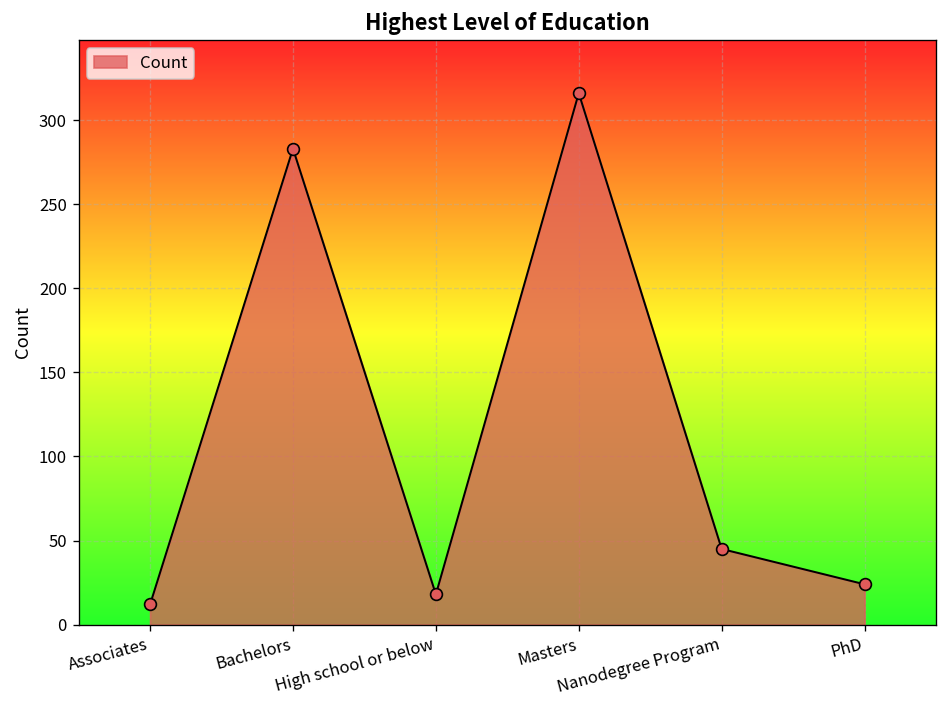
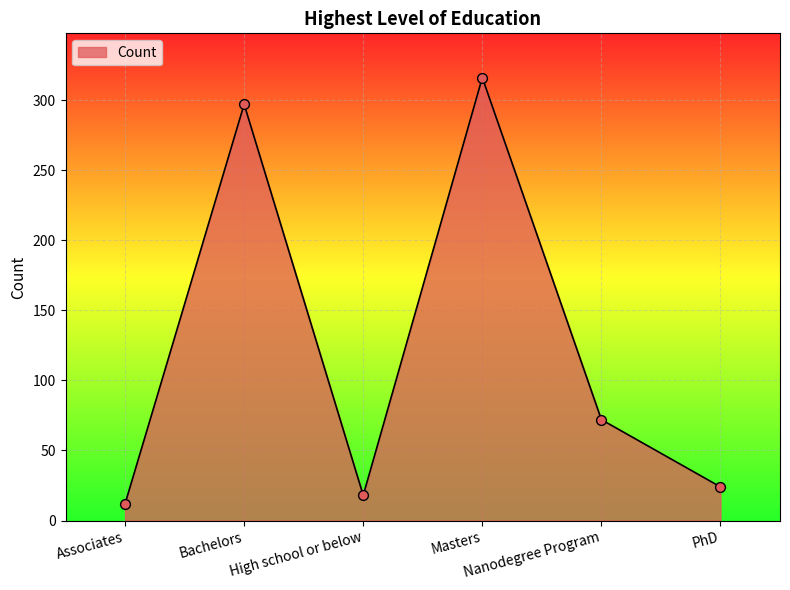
  {
    "Associates": 12,
-   "Bachelors": 283,
+   "Bachelors": 297,
    "High school or below": 18,
    "Masters": 316,
-   "Nanodegree Program": 45,
+   "Nanodegree Program": 72,
    "PhD": 24
  }
